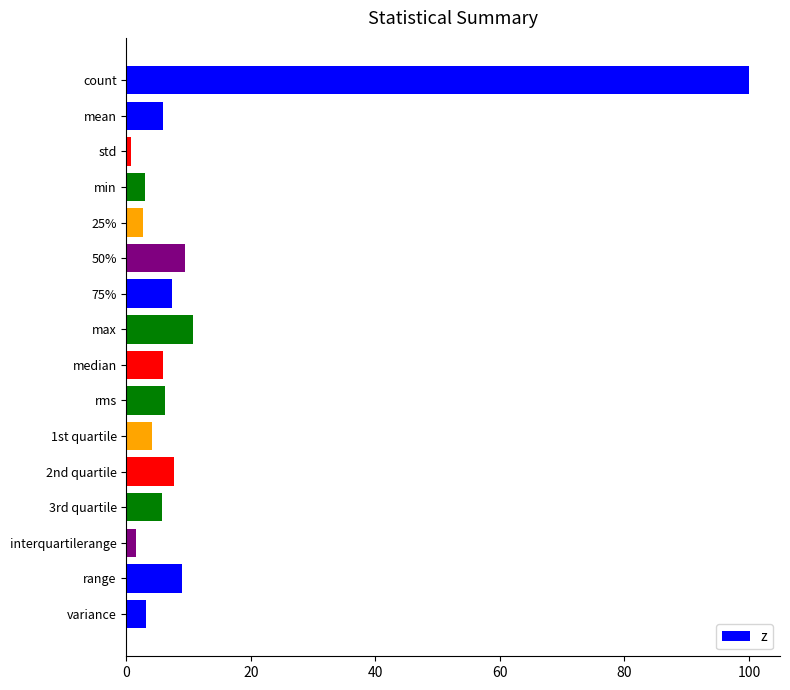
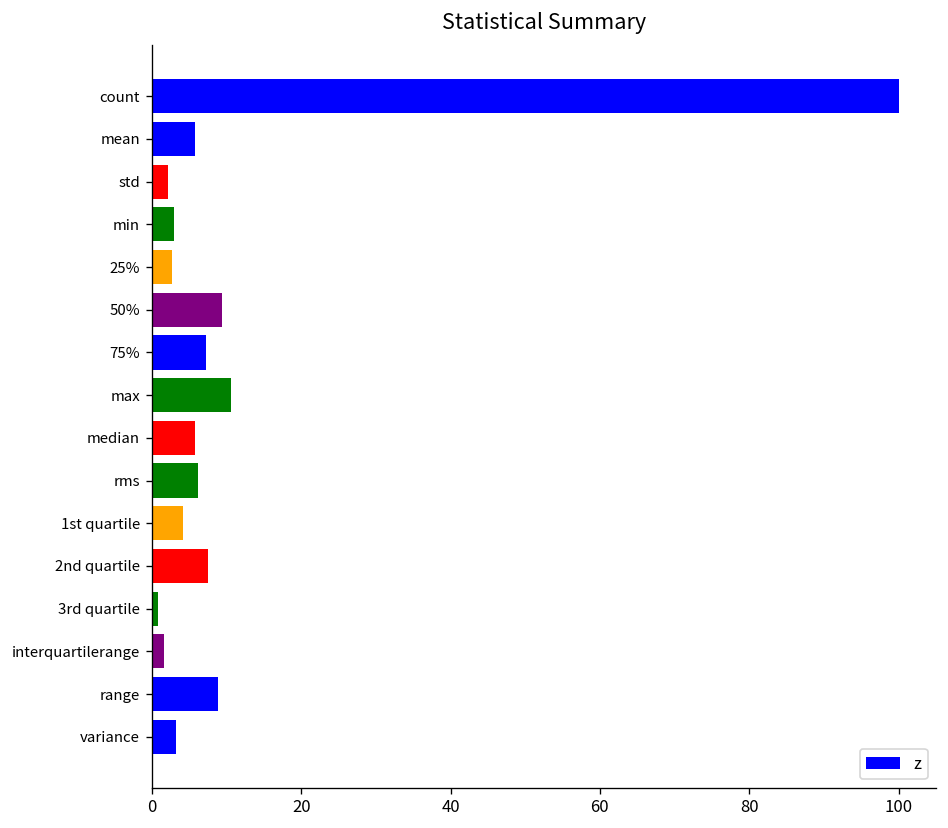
  {
    "count": 100,
    "mean": 6,
-   "std": 1,
+   "std": 2,
    "min": 3,
    "25%": 3,
    "50%": 9,
    "75%": 7,
    "max": 11,
    "median": 6,
    "rms": 6,
    "1st quartile": 4,
    "2nd quartile": 8,
-   "3rd quartile": 6,
+   "3rd quartile": 1,
    "interquartilerange": 2,
    "range": 9,
    "variance": 3
  }
